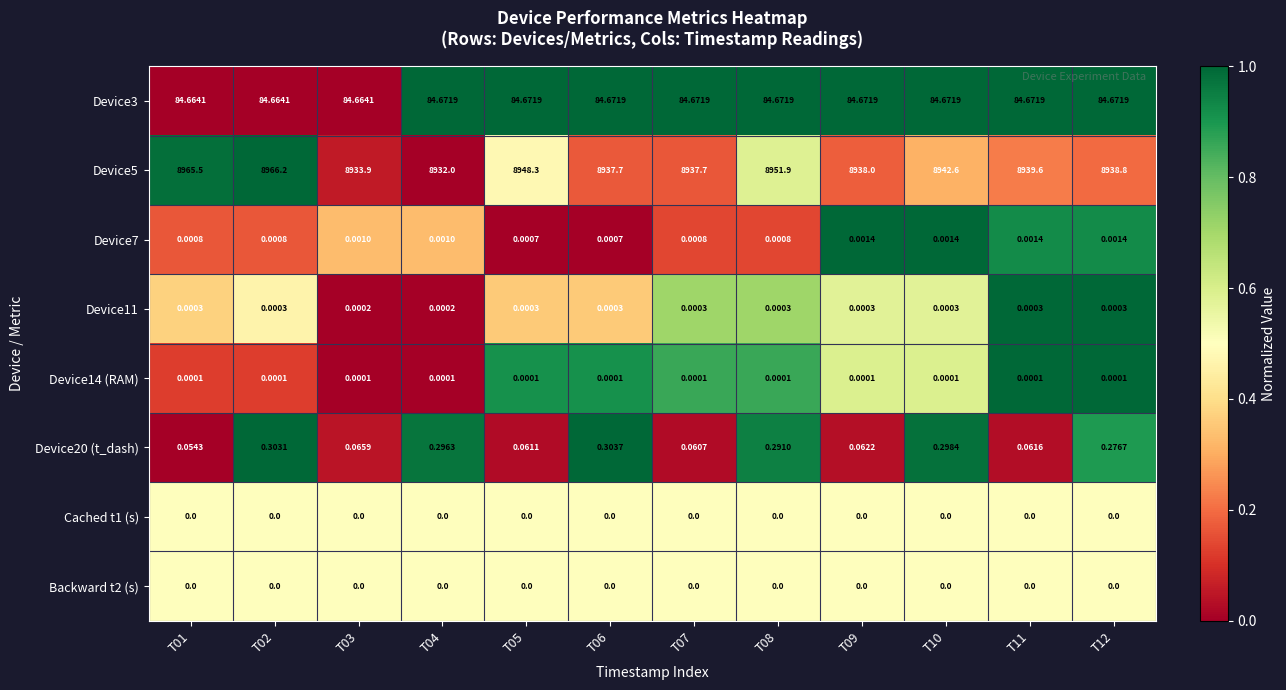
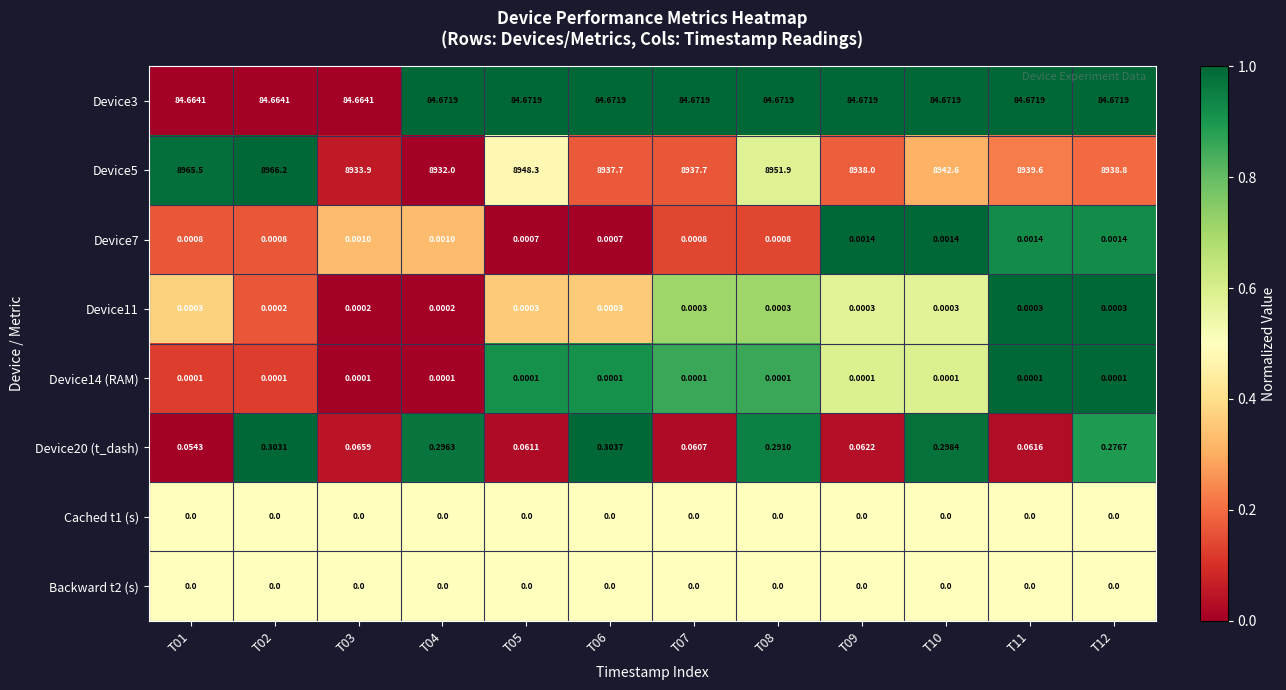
  {
    "Device3": {
      "T01": 84.6641,
      "T02": 84.6641,
      "T03": 84.6641,
      "T04": 84.6719,
      "T05": 84.6719,
      "T06": 84.6719,
      "T07": 84.6719,
      "T08": 84.6719,
      "T09": 84.6719,
      "T10": 84.6719,
      "T11": 84.6719
    },
    "Device5": {
      "T01": 8965.5,
      "T02": 8966.2,
      "T03": 8933.9,
      "T04": 8932.0,
      "T05": 8948.3,
      "T06": 8937.7,
      "T07": 8937.7,
      "T08": 8951.9,
      "T09": 8938.0,
      "T10": 8942.6,
      "T11": 8939.6,
      "T12": 8938.8
    },
    "Device7": {
      "T01": 0.0008,
      "T02": 0.0008,
      "T03": 0.0010,
      "T04": 0.0010,
      "T05": 0.0007,
      "T06": 0.0007,
      "T07": 0.0008,
      "T08": 0.0008,
      "T09": 0.0014,
      "T10": 0.0014,
      "T11": 0.0014,
      "T12": 0.0014
    },
    "Device11": {
      "T01": 0.0003,
-     "T02": 0.0003,
+     "T02": 0.0002,
      "T03": 0.0002,
      "T04": 0.0002,
      "T05": 0.0003,
      "T06": 0.0003,
      "T07": 0.0003,
      "T08": 0.0003,
      "T09": 0.0003,
      "T10": 0.0003,
      "T11": 0.0003,
      "T12": 0.0003
    },
    "Device14 (RAM)": {
      "T01": 0.0001,
      "T02": 0.0001,
      "T03": 0.0001,
      "T04": 0.0001,
      "T05": 0.0001,
      "T06": 0.0001,
      "T07": 0.0001,
      "T08": 0.0001,
      "T09": 0.0001,
      "T10": 0.0001,
      "T11": 0.0001,
      "T12": 0.0001
    },
    "Device20 (t_dash)": {
      "T01": 0.0543,
      "T02": 0.3031,
      "T03": 0.0659,
      "T04": 0.2963,
      "T05": 0.0611,
      "T06": 0.3037,
      "T07": 0.0607,
      "T08": 0.2910,
      "T09": 0.0622,
      "T10": 0.2984,
      "T11": 0.0616,
      "T12": 0.2767
    },
    "Cached t1 (s)": {
      "T01": 0.0,
      "T02": 0.0,
      "T03": 0.0,
      "T04": 0.0,
      "T05": 0.0,
      "T06": 0.0,
      "T07": 0.0,
      "T08": 0.0,
      "T09": 0.0,
      "T10": 0.0,
      "T11": 0.0,
      "T12": 0.0
    },
    "Backward t2 (s)": {
      "T01": 0.0,
      "T02": 0.0,
      "T03": 0.0,
      "T04": 0.0,
      "T05": 0.0,
      "T06": 0.0,
      "T07": 0.0,
      "T08": 0.0,
      "T09": 0.0,
      "T10": 0.0,
      "T11": 0.0,
      "T12": 0.0
    }
  }
